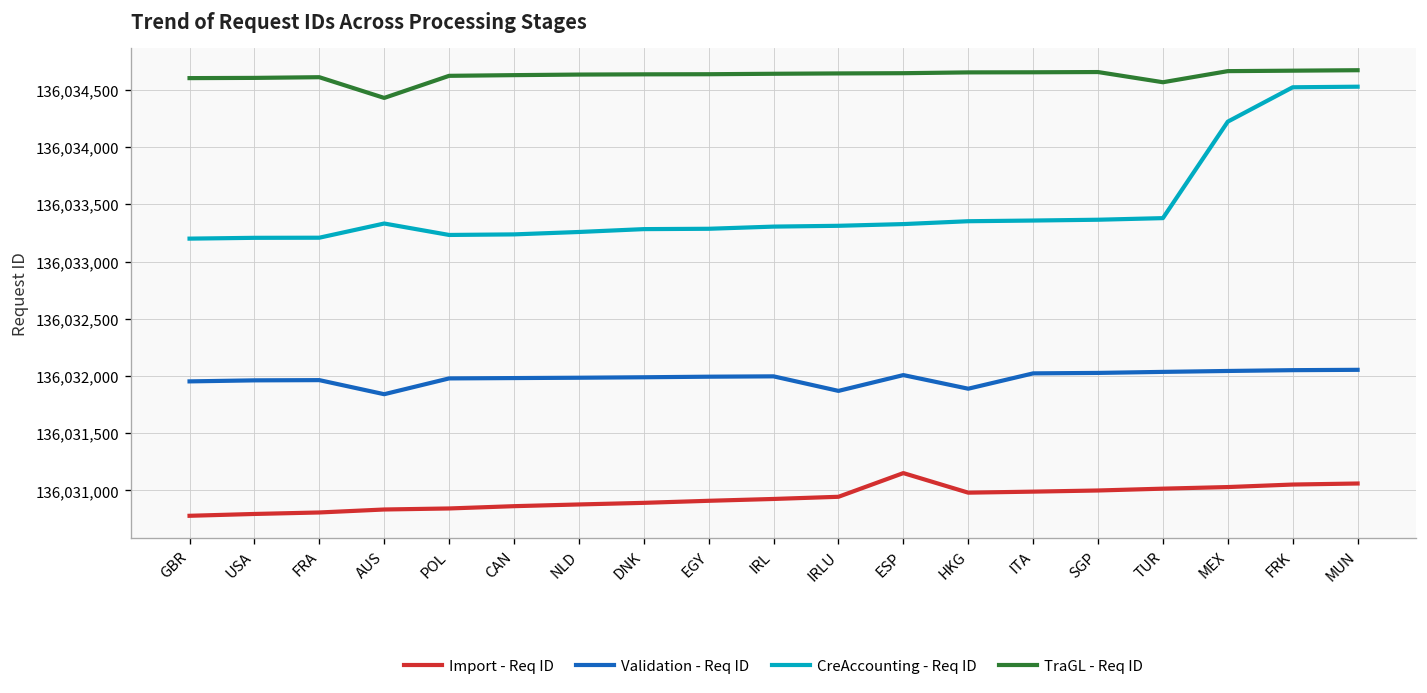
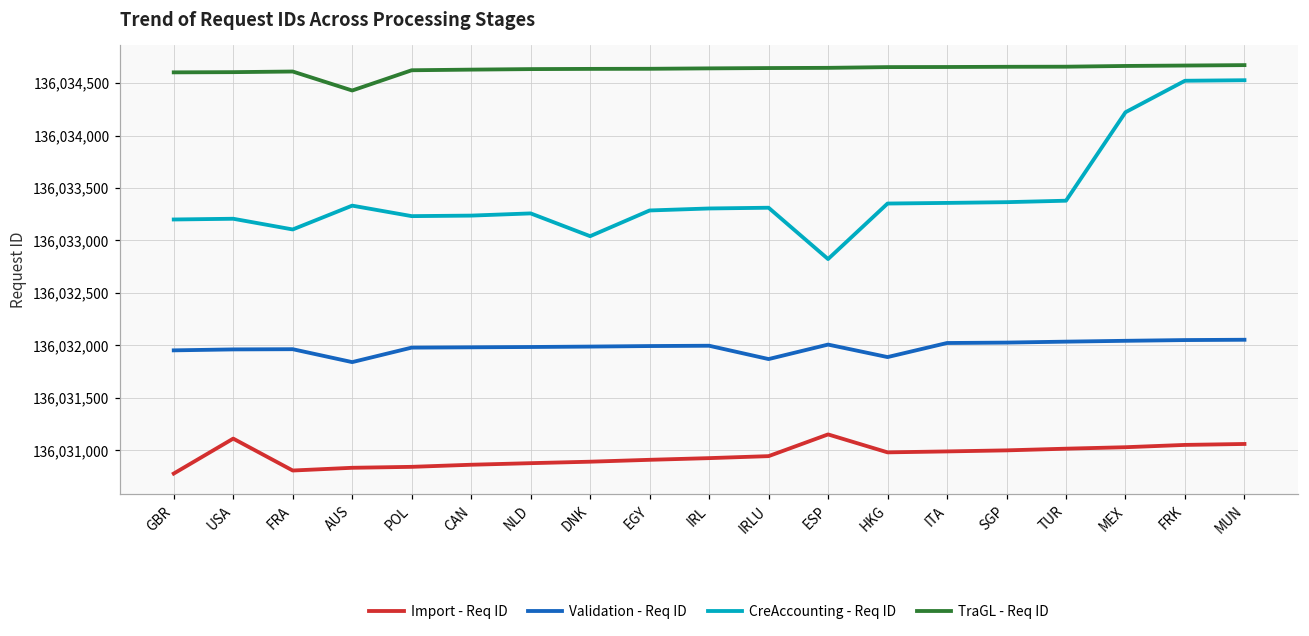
  {
    "Import - Req ID": {
      "GBR": "136,030,800",
-     "USA": "136,030,800",
+     "USA": "136,031,100",
      "FRA": "136,030,800",
      "AUS": "136,030,800",
      "POL": "136,030,800",
      "CAN": "136,030,900",
      "NLD": "136,030,900",
      "DNK": "136,030,900",
      "EGY": "136,030,900",
      "IRL": "136,030,900",
      "IRLU": "136,030,900",
      "ESP": "136,031,200",
      "HKG": "136,031,000",
      "ITA": "136,031,000",
      "SGP": "136,031,000",
      "TUR": "136,031,000",
      "MEX": "136,031,000",
      "FRK": "136,031,100",
      "MUN": "136,031,100"
    },
    "Validation - Req ID": {
      "GBR": "136,032,000",
      "USA": "136,032,000",
      "FRA": "136,032,000",
      "AUS": "136,031,800",
      "POL": "136,032,000",
      "CAN": "136,032,000",
      "NLD": "136,032,000",
      "DNK": "136,032,000",
      "EGY": "136,032,000",
      "IRL": "136,032,000",
      "IRLU": "136,031,900",
      "ESP": "136,032,000",
      "HKG": "136,031,900",
      "ITA": "136,032,000",
      "SGP": "136,032,000",
      "TUR": "136,032,000",
      "MEX": "136,032,000",
      "FRK": "136,032,100",
      "MUN": "136,032,100"
    },
    "CreAccounting - Req ID": {
      "GBR": "136,033,200",
      "USA": "136,033,200",
-     "FRA": "136,033,200",
+     "FRA": "136,033,100",
      "AUS": "136,033,300",
      "POL": "136,033,200",
      "CAN": "136,033,200",
      "NLD": "136,033,300",
-     "DNK": "136,033,300",
+     "DNK": "136,033,000",
      "EGY": "136,033,300",
      "IRL": "136,033,300",
      "IRLU": "136,033,300",
-     "ESP": "136,033,300",
+     "ESP": "136,032,800",
      "HKG": "136,033,400",
      "ITA": "136,033,400",
      "SGP": "136,033,400",
      "TUR": "136,033,400",
      "MEX": "136,034,200",
      "FRK": "136,034,500",
      "MUN": "136,034,500"
    },
    "TraGL - Req ID": {
      "GBR": "136,034,600",
      "USA": "136,034,600",
      "FRA": "136,034,600",
      "AUS": "136,034,400",
      "POL": "136,034,600",
      "CAN": "136,034,600",
      "NLD": "136,034,600",
      "DNK": "136,034,600",
      "EGY": "136,034,600",
      "IRL": "136,034,600",
      "IRLU": "136,034,600",
      "ESP": "136,034,600",
      "HKG": "136,034,700",
      "ITA": "136,034,700",
      "SGP": "136,034,700",
-     "TUR": "136,034,600",
+     "TUR": "136,034,700",
      "MEX": "136,034,700",
      "FRK": "136,034,700",
      "MUN": "136,034,700"
    }
  }
